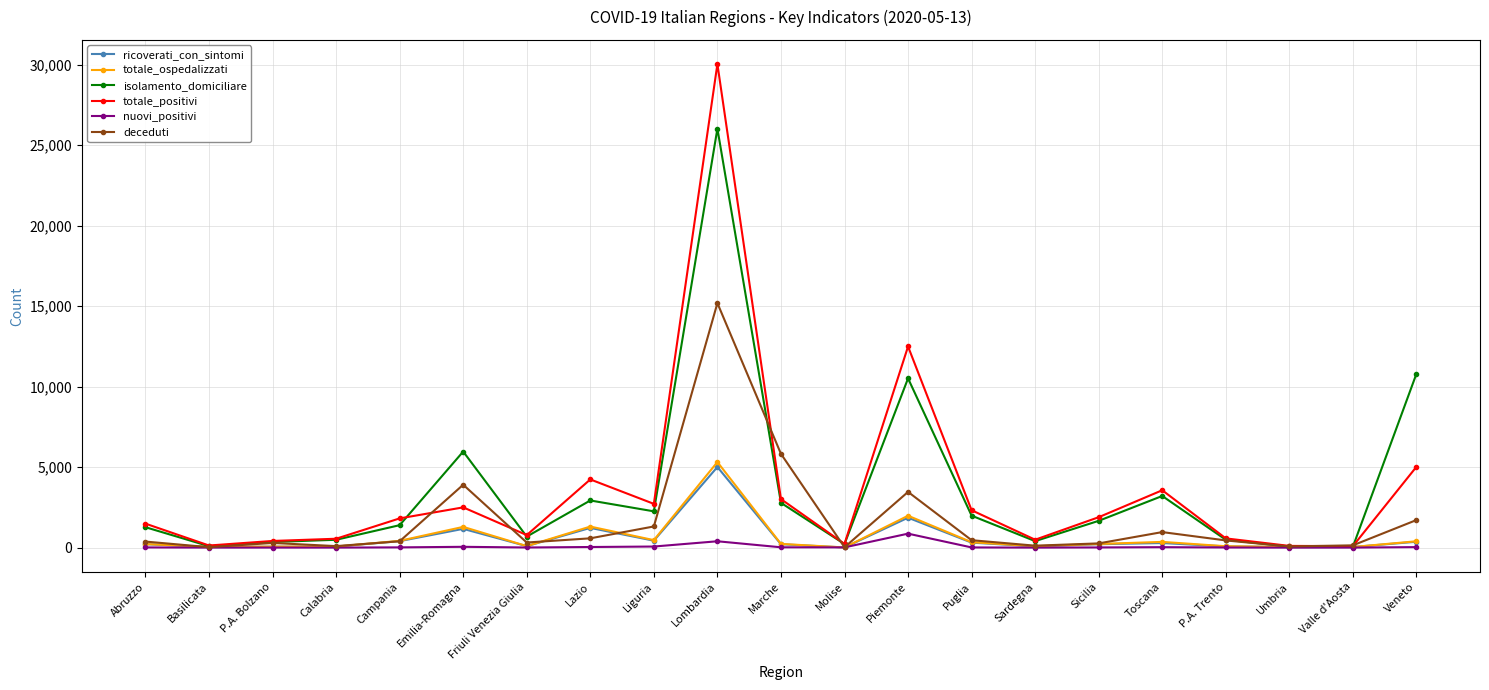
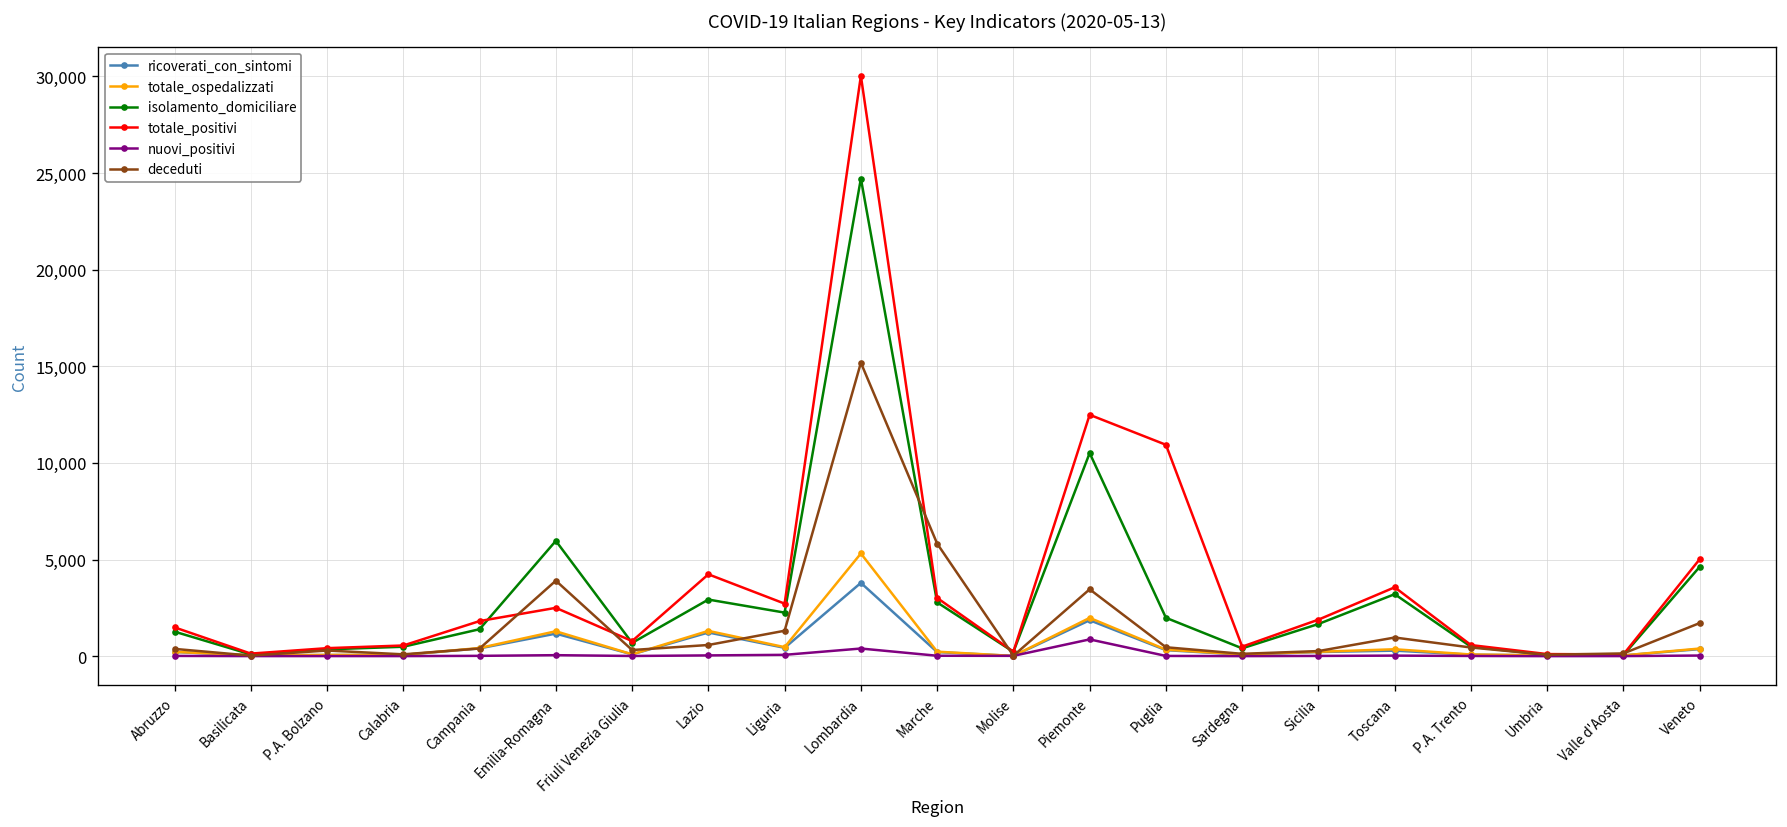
  {
    "ricoverati_con_sintomi": {
-     "Lombardia": "5,000"
+     "Lombardia": "3,800"
    },
    "totale_ospedalizzati": {
      "Lombardia": "5,300"
    },
    "isolamento_domiciliare": {
      "Abruzzo": "1,300",
      "Campania": "1,400",
      "Emilia-Romagna": "6,000",
      "Lazio": "2,900",
      "Liguria": "2,300",
-     "Lombardia": "26,000",
+     "Lombardia": "24,700",
      "Marche": "2,800",
      "Piemonte": "10,500",
      "Puglia": "2,000",
      "Sicilia": "1,700",
      "Toscana": "3,200",
-     "Veneto": "10,800"
+     "Veneto": "4,600"
    },
    "totale_positivi": {
      "Abruzzo": "1,500",
      "Campania": "1,800",
      "Emilia-Romagna": "2,500",
      "Lazio": "4,200",
      "Liguria": "2,700",
      "Lombardia": "30,000",
      "Marche": "3,000",
      "Piemonte": "12,500",
-     "Puglia": "2,300",
+     "Puglia": "10,900",
      "Sicilia": "1,900",
      "Toscana": "3,600",
      "Veneto": "5,000"
    },
    "nuovi_positivi": {
      "Abruzzo": "0",
      "Campania": "0",
      "Emilia-Romagna": "100",
      "Lazio": "0",
      "Liguria": "100",
      "Lombardia": "400",
      "Marche": "0",
      "Piemonte": "900",
      "Puglia": "0",
      "Sicilia": "0",
      "Toscana": "0",
      "Veneto": "0"
    },
    "deceduti": {
      "Emilia-Romagna": "3,900",
      "Friuli Venezia Giulia": "300",
      "Lazio": "600",
      "Liguria": "1,300",
      "Lombardia": "15,200",
      "Marche": "5,800",
      "Piemonte": "3,500",
      "Toscana": "1,000",
      "Veneto": "1,700"
    }
  }
